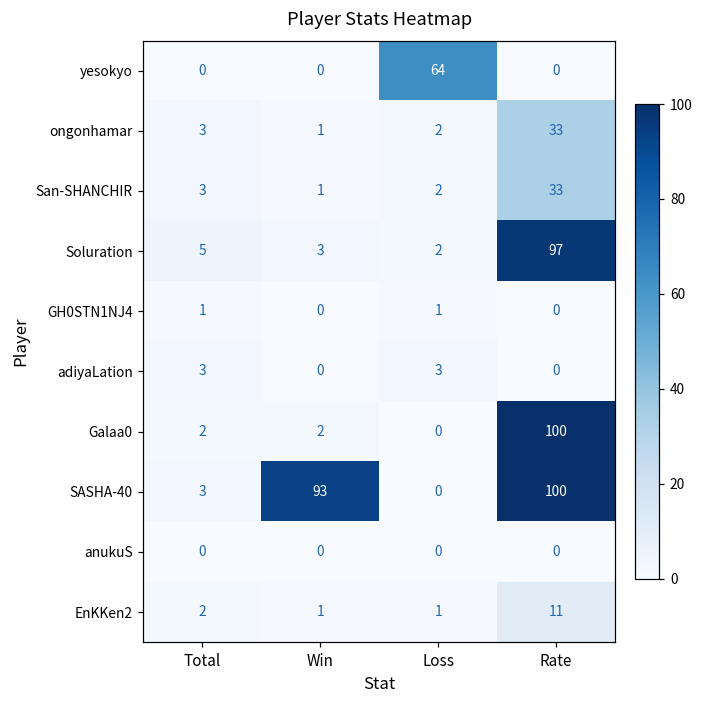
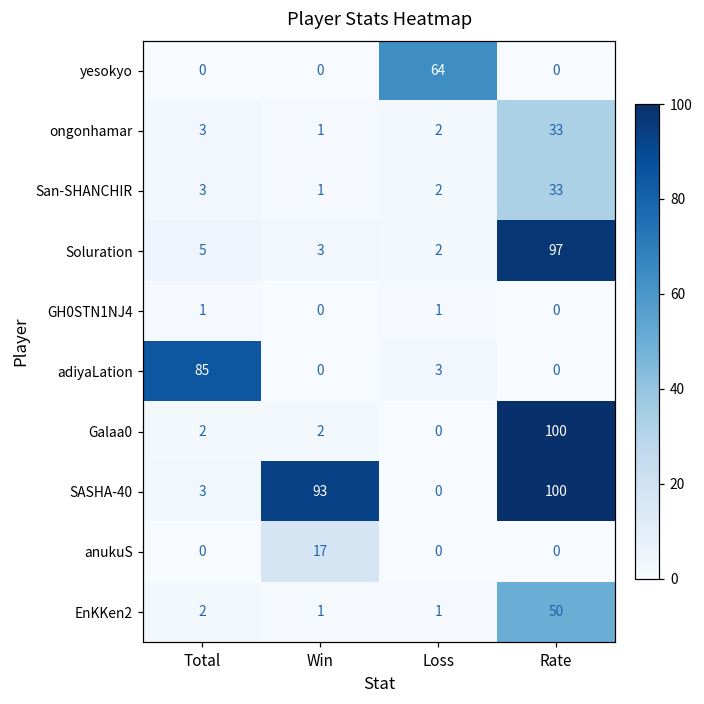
  {
    "yesokyo": {
      "Total": 0,
      "Win": 0,
      "Loss": 64,
      "Rate": 0
    },
    "ongonhamar": {
      "Total": 3,
      "Win": 1,
      "Loss": 2,
      "Rate": 33
    },
    "San-SHANCHIR": {
      "Total": 3,
      "Win": 1,
      "Loss": 2,
      "Rate": 33
    },
    "Soluration": {
      "Total": 5,
      "Win": 3,
      "Loss": 2,
      "Rate": 97
    },
    "GH0STN1NJ4": {
      "Total": 1,
      "Win": 0,
      "Loss": 1,
      "Rate": 0
    },
    "adiyaLation": {
-     "Total": 3,
+     "Total": 85,
      "Win": 0,
      "Loss": 3,
      "Rate": 0
    },
    "Galaa0": {
      "Total": 2,
      "Win": 2,
      "Loss": 0,
      "Rate": 100
    },
    "SASHA-40": {
      "Total": 3,
      "Win": 93,
      "Loss": 0,
      "Rate": 100
    },
    "anukuS": {
      "Total": 0,
-     "Win": 0,
+     "Win": 17,
      "Loss": 0,
      "Rate": 0
    },
    "EnKKen2": {
      "Total": 2,
      "Win": 1,
      "Loss": 1,
-     "Rate": 11
+     "Rate": 50
    }
  }
